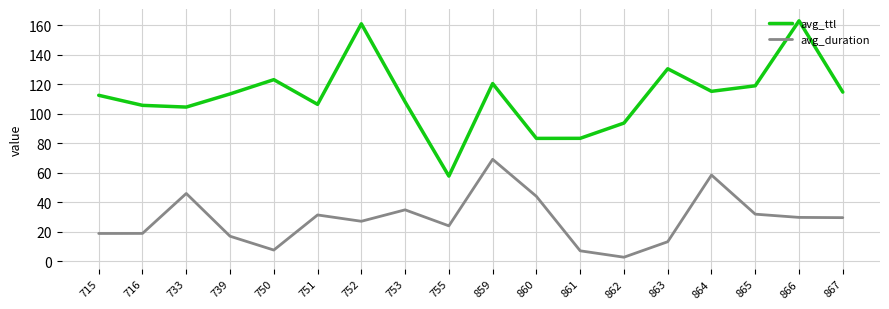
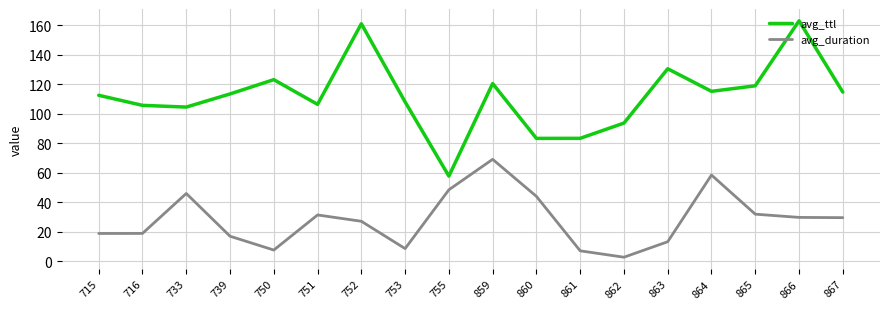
  {
    "avg_ttl": {
      "715": 112,
      "716": 106,
      "733": 104,
      "739": 113,
      "750": 123,
      "751": 106,
      "752": 161,
      "753": 108,
      "755": 58,
      "859": 120,
      "860": 83,
      "861": 83,
      "862": 94,
      "863": 130,
      "864": 115,
      "865": 119,
      "866": 163,
      "867": 115
    },
    "avg_duration": {
      "715": 19,
      "716": 19,
      "733": 46,
      "739": 17,
      "750": 7,
      "751": 31,
      "752": 27,
-     "753": 35,
-     "755": 24,
+     "753": 8,
+     "755": 48,
      "859": 69,
      "860": 44,
      "861": 7,
      "862": 3,
      "863": 13,
      "864": 58,
      "865": 32,
      "866": 30,
      "867": 29
    }
  }
